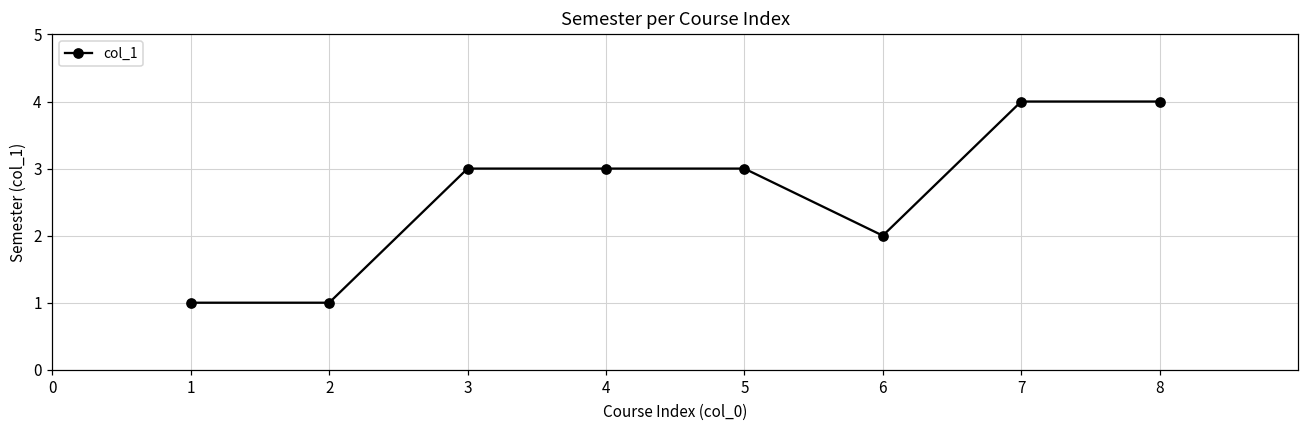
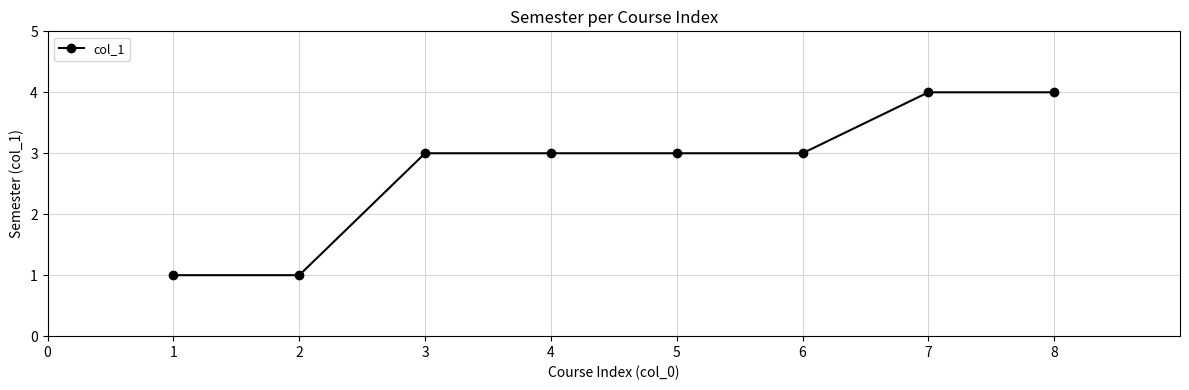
  {
    "1": 1,
    "2": 1,
    "3": 3,
    "4": 3,
    "5": 3,
-   "6": 2,
+   "6": 3,
    "7": 4,
    "8": 4
  }
